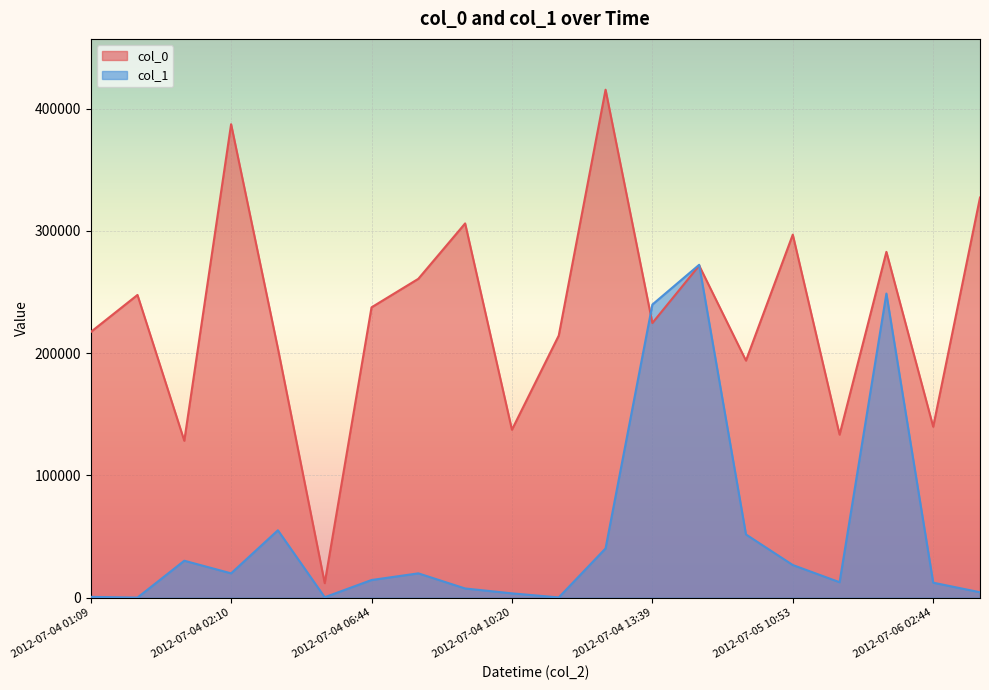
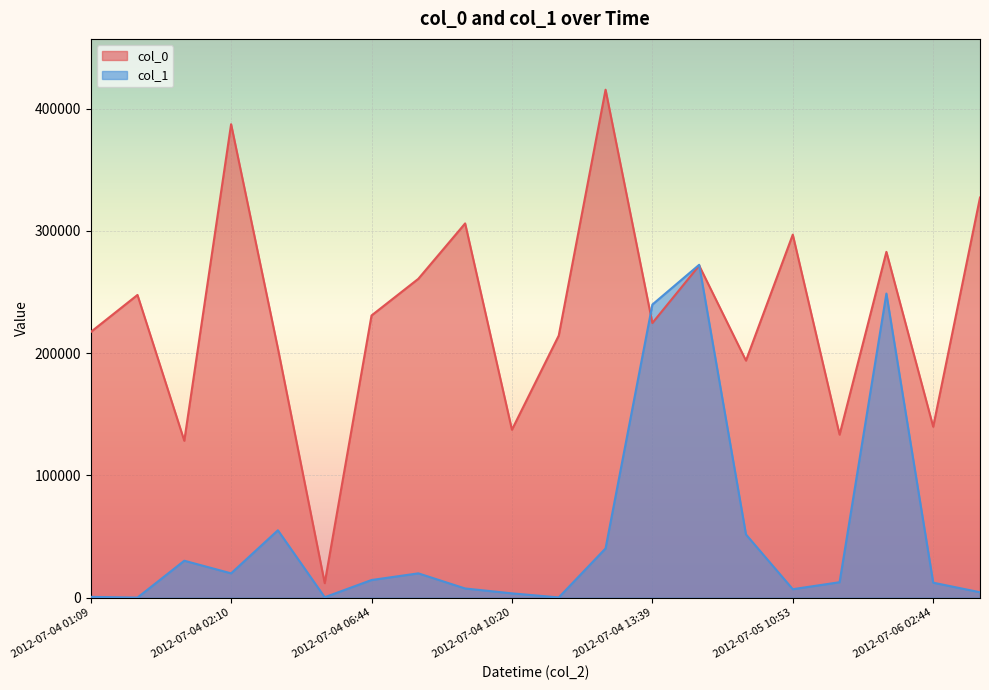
  {
    "col_0": {
-     "2012-07-04 06:44": 238000,
+     "2012-07-04 06:44": 231000,
      "2012-07-04 13:39": 225000,
      "2012-07-05 10:53": 297000
    },
    "col_1": {
      "2012-07-04 06:44": 14000,
      "2012-07-04 13:39": 240000,
-     "2012-07-05 10:53": 27000
+     "2012-07-05 10:53": 7000
    }
  }
